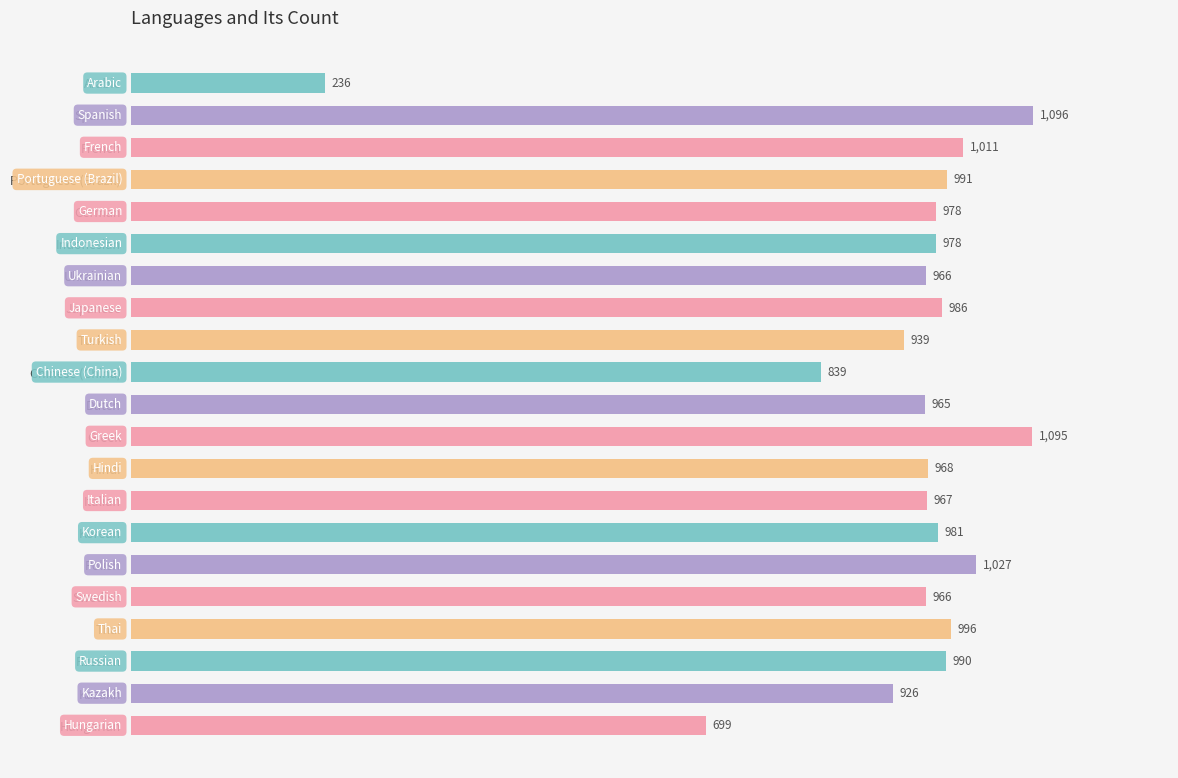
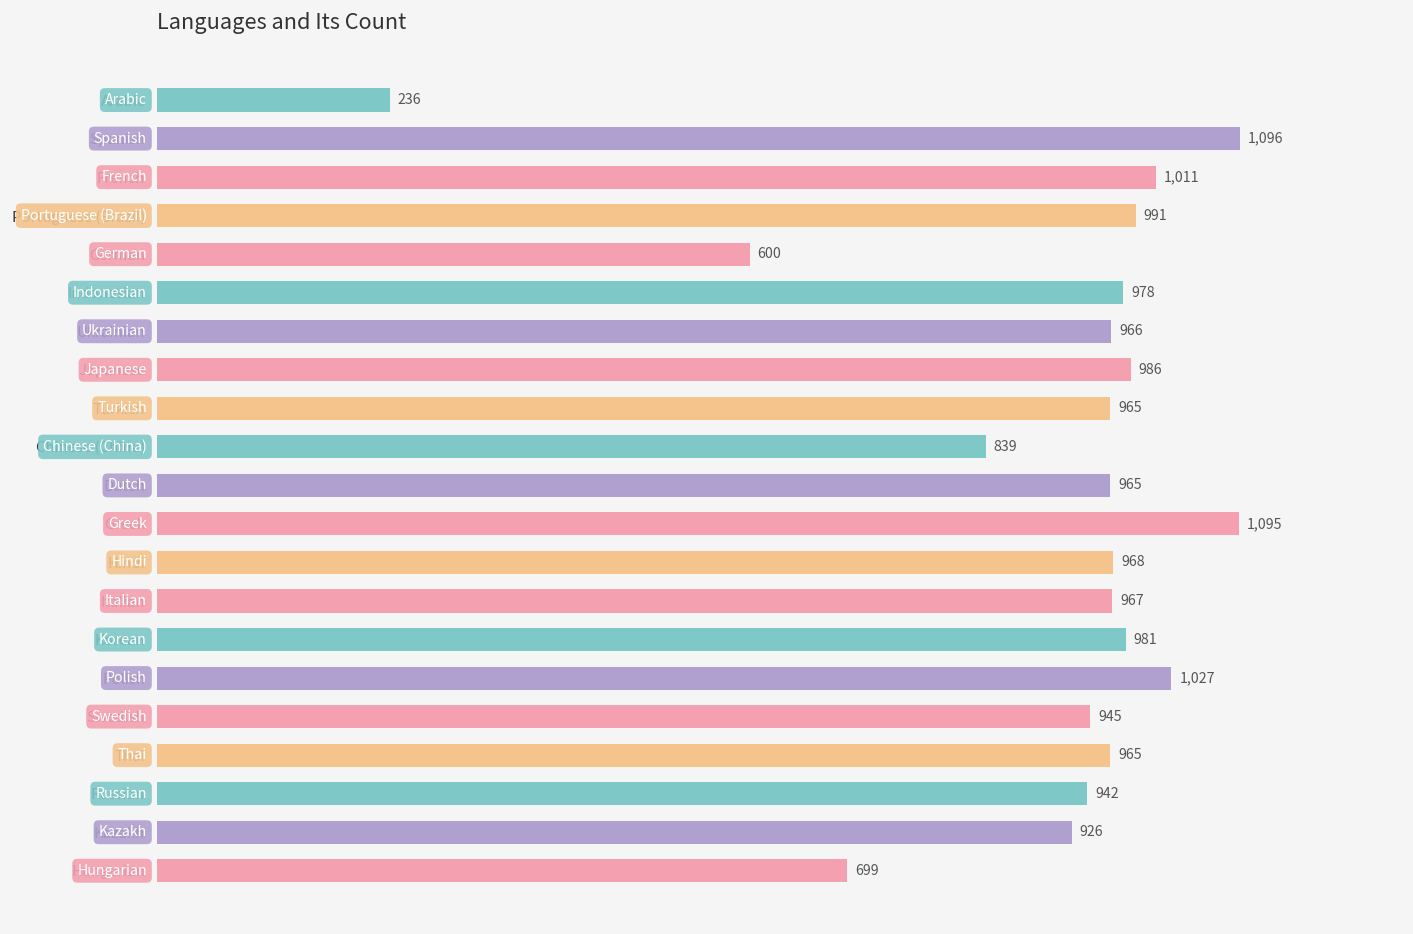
  {
    "Arabic": "236",
    "Spanish": "1,096",
    "French": "1,011",
    "Portuguese (Brazil)": "991",
-   "German": "978",
+   "German": "600",
    "Indonesian": "978",
    "Ukrainian": "966",
    "Japanese": "986",
-   "Turkish": "939",
+   "Turkish": "965",
    "Chinese (China)": "839",
    "Dutch": "965",
    "Greek": "1,095",
    "Hindi": "968",
    "Italian": "967",
    "Korean": "981",
    "Polish": "1,027",
-   "Swedish": "966",
-   "Thai": "996",
-   "Russian": "990",
+   "Swedish": "945",
+   "Thai": "965",
+   "Russian": "942",
    "Kazakh": "926",
    "Hungarian": "699"
  }
